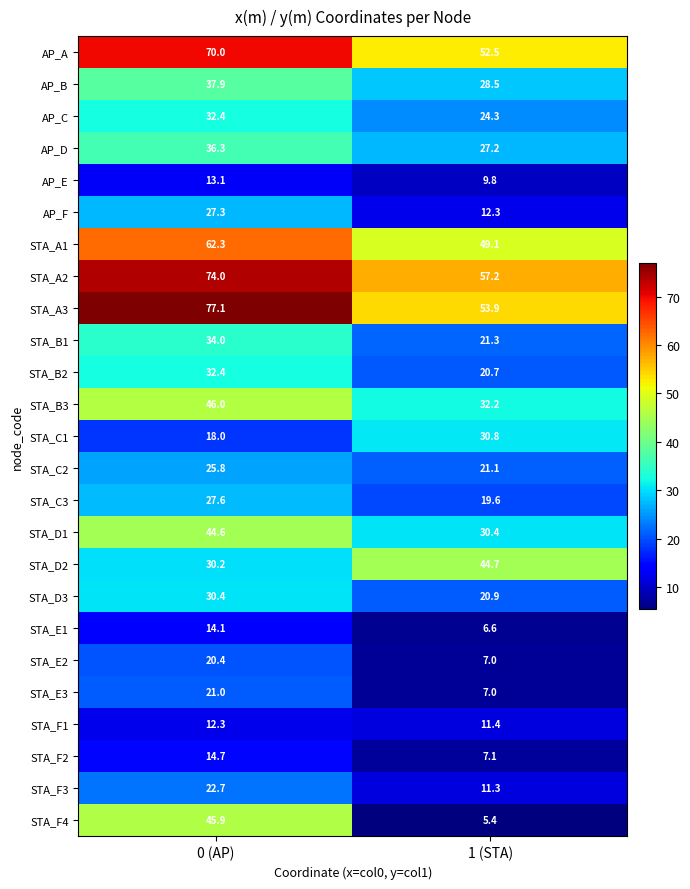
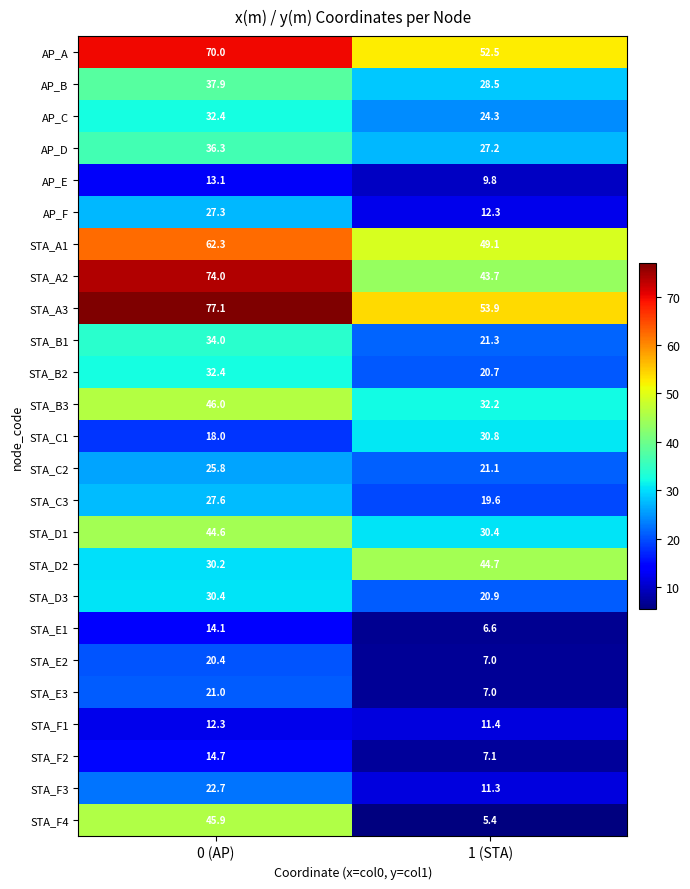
  {
    "AP_A": {
      "0 (AP)": 70.0,
      "1 (STA)": 52.5
    },
    "AP_B": {
      "0 (AP)": 37.9,
      "1 (STA)": 28.5
    },
    "AP_C": {
      "0 (AP)": 32.4,
      "1 (STA)": 24.3
    },
    "AP_D": {
      "0 (AP)": 36.3,
      "1 (STA)": 27.2
    },
    "AP_E": {
      "0 (AP)": 13.1,
      "1 (STA)": 9.8
    },
    "AP_F": {
      "0 (AP)": 27.3,
      "1 (STA)": 12.3
    },
    "STA_A1": {
      "0 (AP)": 62.3,
      "1 (STA)": 49.1
    },
    "STA_A2": {
      "0 (AP)": 74.0,
-     "1 (STA)": 57.2
+     "1 (STA)": 43.7
    },
    "STA_A3": {
      "0 (AP)": 77.1,
      "1 (STA)": 53.9
    },
    "STA_B1": {
      "0 (AP)": 34.0,
      "1 (STA)": 21.3
    },
    "STA_B2": {
      "0 (AP)": 32.4,
      "1 (STA)": 20.7
    },
    "STA_B3": {
      "0 (AP)": 46.0,
      "1 (STA)": 32.2
    },
    "STA_C1": {
      "0 (AP)": 18.0,
      "1 (STA)": 30.8
    },
    "STA_C2": {
      "0 (AP)": 25.8,
      "1 (STA)": 21.1
    },
    "STA_C3": {
      "0 (AP)": 27.6,
      "1 (STA)": 19.6
    },
    "STA_D1": {
      "0 (AP)": 44.6,
      "1 (STA)": 30.4
    },
    "STA_D2": {
      "0 (AP)": 30.2,
      "1 (STA)": 44.7
    },
    "STA_D3": {
      "0 (AP)": 30.4,
      "1 (STA)": 20.9
    },
    "STA_E1": {
      "0 (AP)": 14.1,
      "1 (STA)": 6.6
    },
    "STA_E2": {
      "0 (AP)": 20.4,
      "1 (STA)": 7.0
    },
    "STA_E3": {
      "0 (AP)": 21.0,
      "1 (STA)": 7.0
    },
    "STA_F1": {
      "0 (AP)": 12.3,
      "1 (STA)": 11.4
    },
    "STA_F2": {
      "0 (AP)": 14.7,
      "1 (STA)": 7.1
    },
    "STA_F3": {
      "0 (AP)": 22.7,
      "1 (STA)": 11.3
    },
    "STA_F4": {
      "0 (AP)": 45.9,
      "1 (STA)": 5.4
    }
  }
